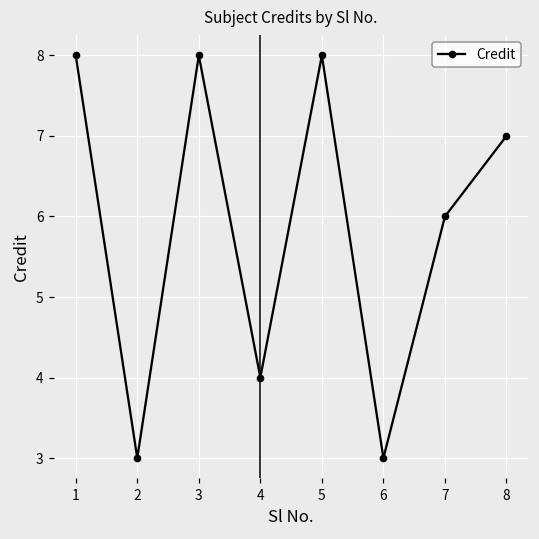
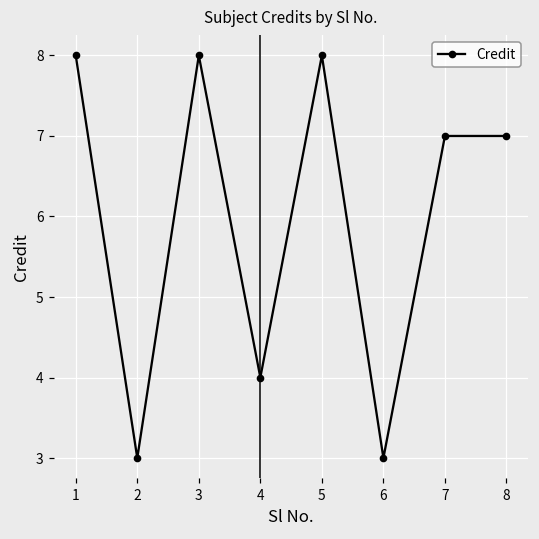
  {
    "1": 8,
    "2": 3,
    "3": 8,
    "4": 4,
    "5": 8,
    "6": 3,
-   "7": 6,
+   "7": 7,
    "8": 7
  }
